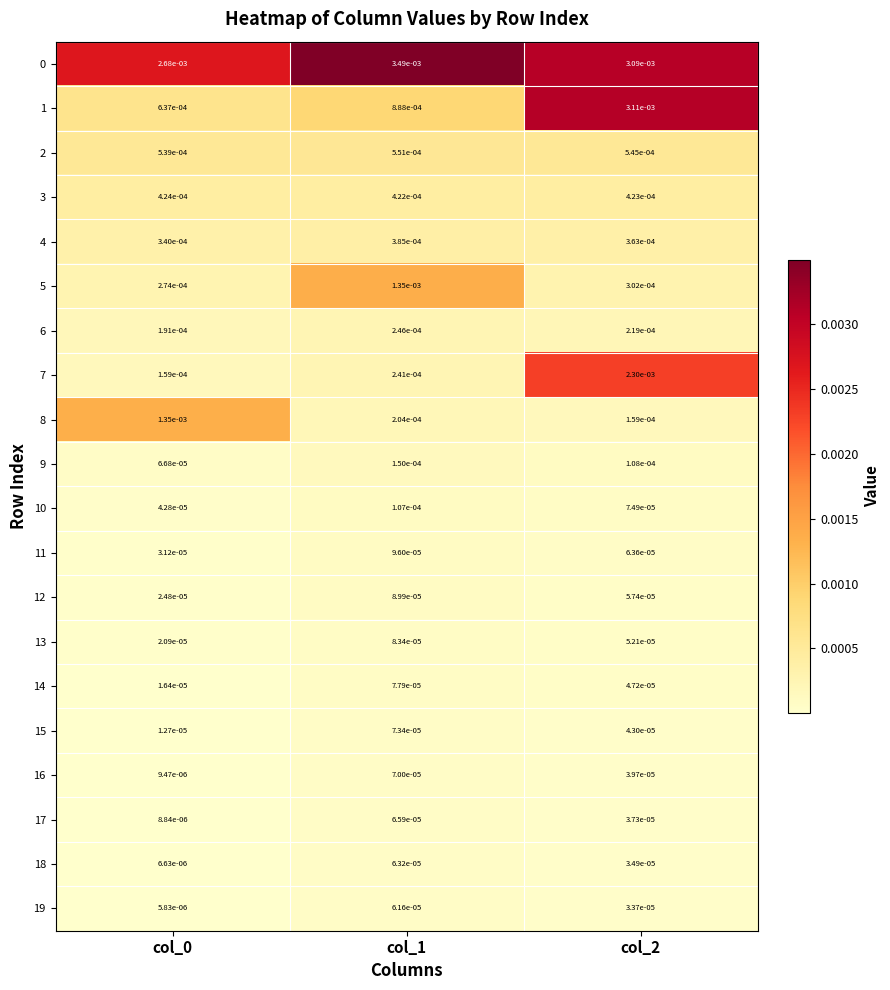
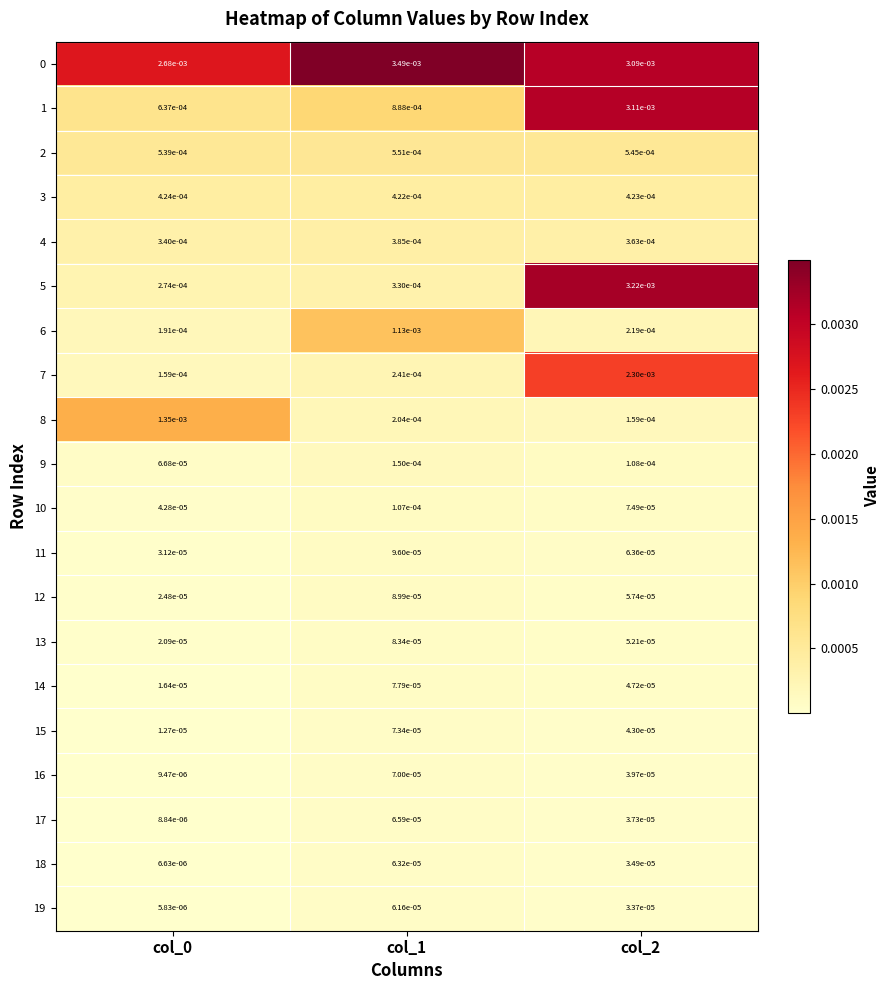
  {
    "0": {
      "col_0": "2.68e-03",
      "col_1": "3.49e-03",
      "col_2": "3.09e-03"
    },
    "1": {
      "col_0": "6.37e-04",
      "col_1": "8.88e-04",
      "col_2": "3.11e-03"
    },
    "2": {
      "col_0": "5.39e-04",
      "col_1": "5.51e-04",
      "col_2": "5.45e-04"
    },
    "3": {
      "col_0": "4.24e-04",
      "col_1": "4.22e-04",
      "col_2": "4.23e-04"
    },
    "4": {
      "col_0": "3.40e-04",
      "col_1": "3.85e-04",
      "col_2": "3.63e-04"
    },
    "5": {
      "col_0": "2.74e-04",
-     "col_1": "1.35e-03",
-     "col_2": "3.02e-04"
+     "col_1": "3.30e-04",
+     "col_2": "3.22e-03"
    },
    "6": {
      "col_0": "1.91e-04",
-     "col_1": "2.46e-04",
+     "col_1": "1.13e-03",
      "col_2": "2.19e-04"
    },
    "7": {
      "col_0": "1.59e-04",
      "col_1": "2.41e-04",
      "col_2": "2.30e-03"
    },
    "8": {
      "col_0": "1.35e-03",
      "col_1": "2.04e-04",
      "col_2": "1.59e-04"
    },
    "9": {
      "col_0": "6.68e-05",
      "col_1": "1.50e-04",
      "col_2": "1.08e-04"
    },
    "10": {
      "col_0": "4.28e-05",
      "col_1": "1.07e-04",
      "col_2": "7.49e-05"
    },
    "11": {
      "col_0": "3.12e-05",
      "col_1": "9.60e-05",
      "col_2": "6.36e-05"
    },
    "12": {
      "col_0": "2.48e-05",
      "col_1": "8.99e-05",
      "col_2": "5.74e-05"
    },
    "13": {
      "col_0": "2.09e-05",
      "col_1": "8.34e-05",
      "col_2": "5.21e-05"
    },
    "14": {
      "col_0": "1.64e-05",
      "col_1": "7.79e-05",
      "col_2": "4.72e-05"
    },
    "15": {
      "col_0": "1.27e-05",
      "col_1": "7.34e-05",
      "col_2": "4.30e-05"
    },
    "16": {
      "col_0": "9.47e-06",
      "col_1": "7.00e-05",
      "col_2": "3.97e-05"
    },
    "17": {
      "col_0": "8.84e-06",
      "col_1": "6.59e-05",
      "col_2": "3.73e-05"
    },
    "18": {
      "col_0": "6.63e-06",
      "col_1": "6.32e-05",
      "col_2": "3.49e-05"
    },
    "19": {
      "col_0": "5.83e-06",
      "col_1": "6.16e-05",
      "col_2": "3.37e-05"
    }
  }
